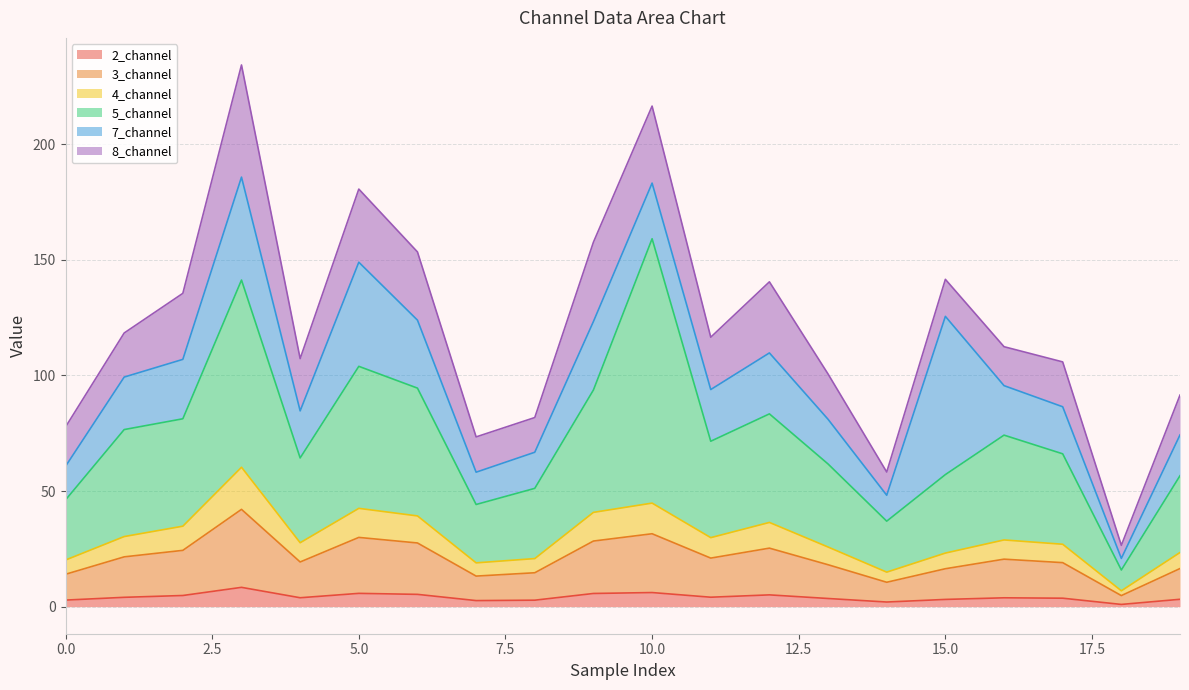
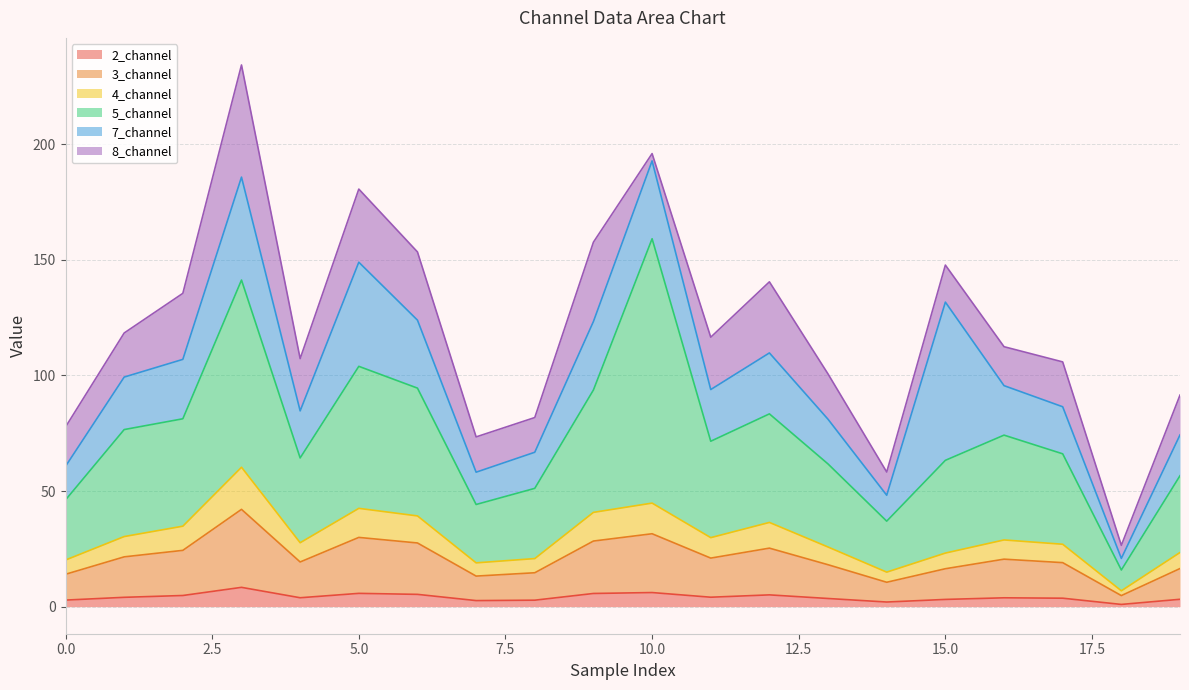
  {
    "5_channel": {
      "0.0": 26,
      "5.0": 61,
      "10.0": 114,
-     "15.0": 34
+     "15.0": 40
    },
    "7_channel": {
      "0.0": 15,
      "5.0": 45,
-     "10.0": 24,
+     "10.0": 34,
      "15.0": 68
    },
    "8_channel": {
      "0.0": 17,
      "5.0": 32,
-     "10.0": 33,
+     "10.0": 3,
      "15.0": 16
    }
  }
